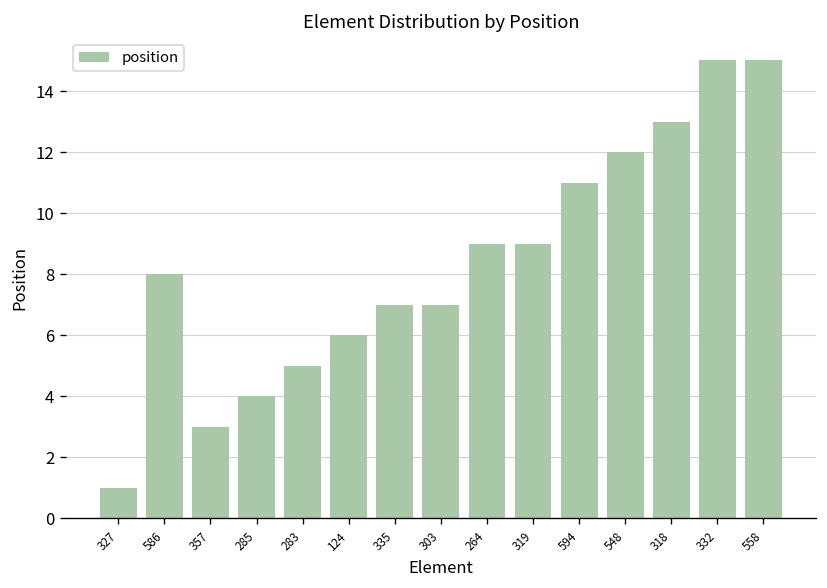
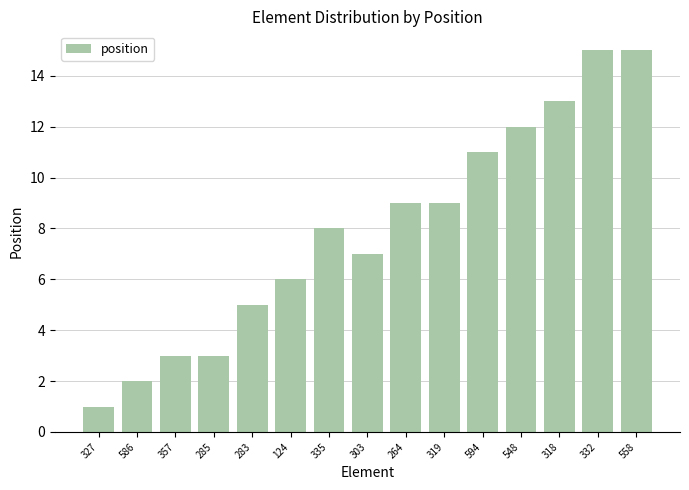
  {
    "327": 1,
-   "586": 8,
+   "586": 2,
    "357": 3,
-   "285": 4,
+   "285": 3,
    "283": 5,
    "124": 6,
-   "335": 7,
+   "335": 8,
    "303": 7,
    "264": 9,
    "319": 9,
    "594": 11,
    "548": 12,
    "318": 13,
    "332": 15,
    "558": 15
  }
